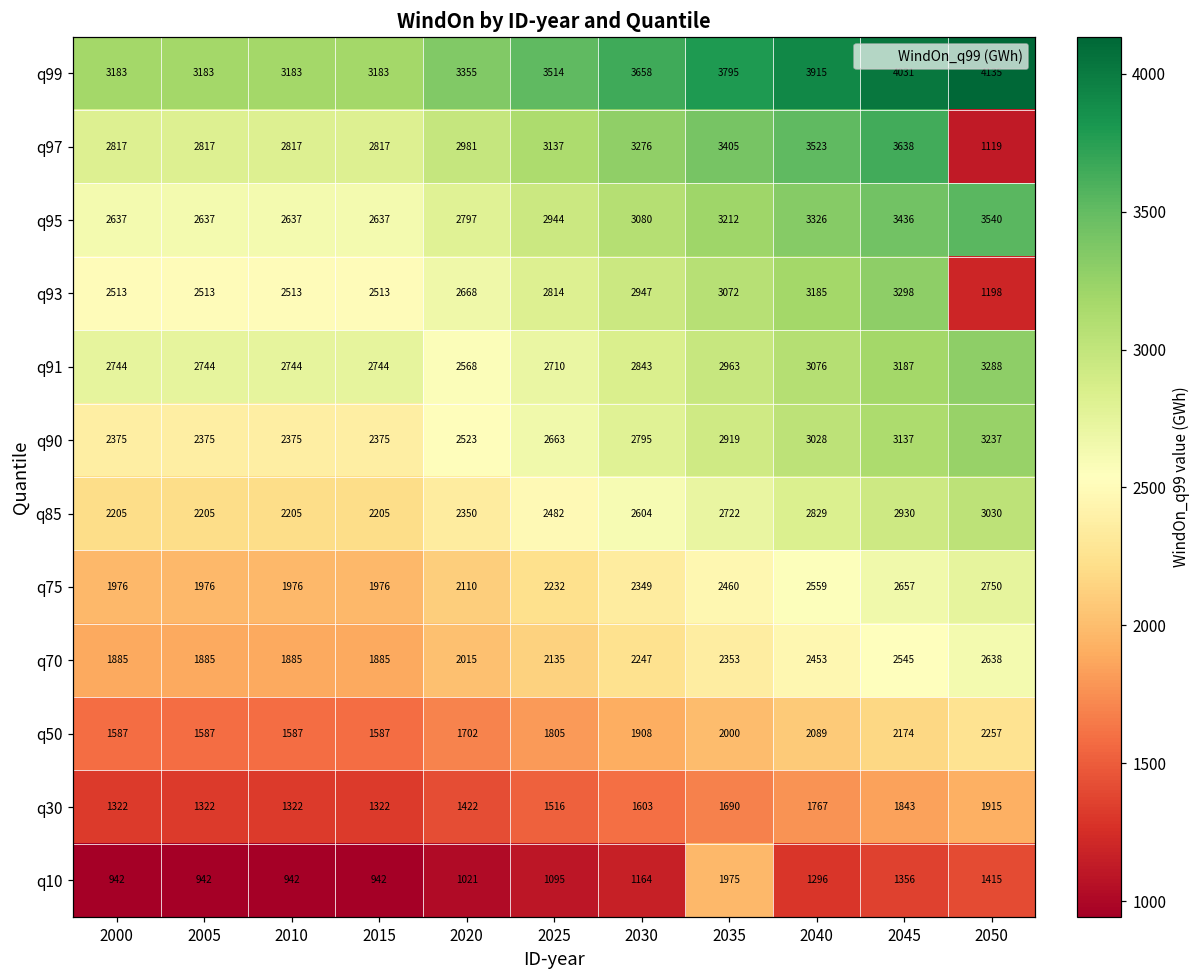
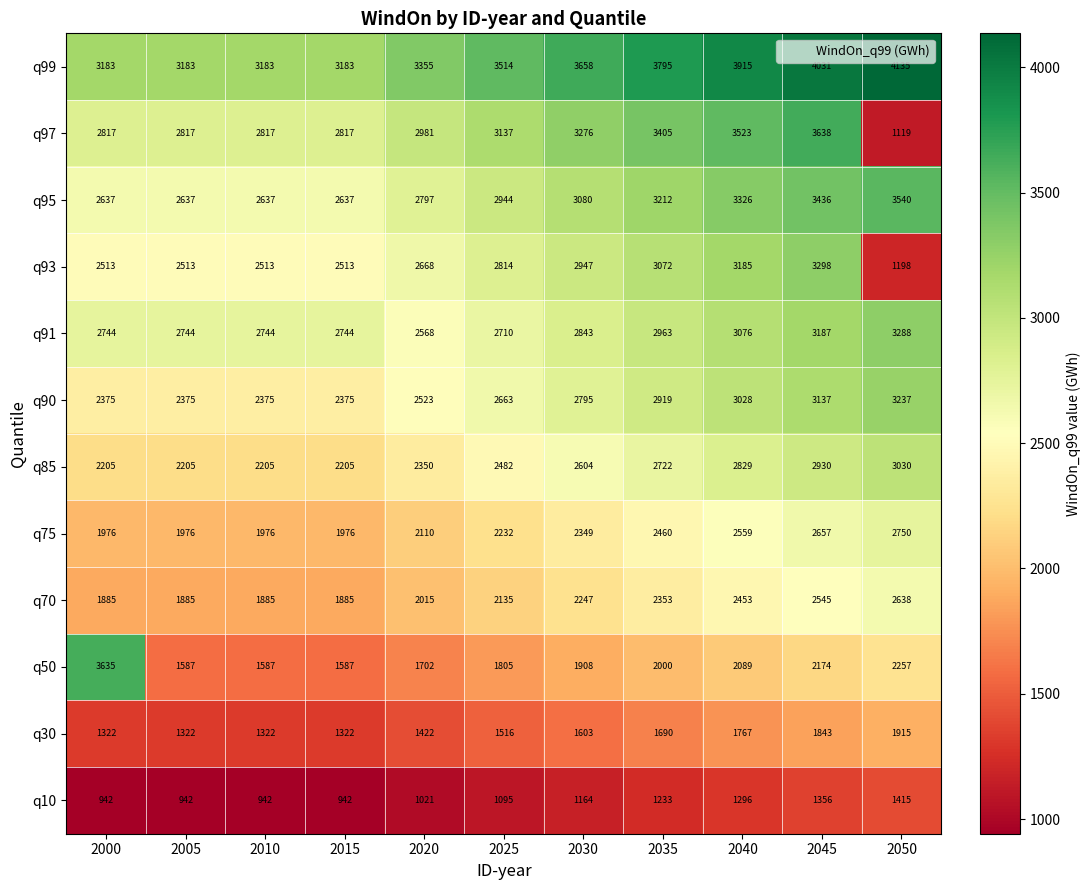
  {
    "q99": {
      "2000": 3183,
      "2005": 3183,
      "2010": 3183,
      "2015": 3183,
      "2020": 3355,
      "2025": 3514,
      "2030": 3658,
      "2035": 3795,
      "2040": 3915
    },
    "q97": {
      "2000": 2817,
      "2005": 2817,
      "2010": 2817,
      "2015": 2817,
      "2020": 2981,
      "2025": 3137,
      "2030": 3276,
      "2035": 3405,
      "2040": 3523,
      "2045": 3638,
      "2050": 1119
    },
    "q95": {
      "2000": 2637,
      "2005": 2637,
      "2010": 2637,
      "2015": 2637,
      "2020": 2797,
      "2025": 2944,
      "2030": 3080,
      "2035": 3212,
      "2040": 3326,
      "2045": 3436,
      "2050": 3540
    },
    "q93": {
      "2000": 2513,
      "2005": 2513,
      "2010": 2513,
      "2015": 2513,
      "2020": 2668,
      "2025": 2814,
      "2030": 2947,
      "2035": 3072,
      "2040": 3185,
      "2045": 3298,
      "2050": 1198
    },
    "q91": {
      "2000": 2744,
      "2005": 2744,
      "2010": 2744,
      "2015": 2744,
      "2020": 2568,
      "2025": 2710,
      "2030": 2843,
      "2035": 2963,
      "2040": 3076,
      "2045": 3187,
      "2050": 3288
    },
    "q90": {
      "2000": 2375,
      "2005": 2375,
      "2010": 2375,
      "2015": 2375,
      "2020": 2523,
      "2025": 2663,
      "2030": 2795,
      "2035": 2919,
      "2040": 3028,
      "2045": 3137,
      "2050": 3237
    },
    "q85": {
      "2000": 2205,
      "2005": 2205,
      "2010": 2205,
      "2015": 2205,
      "2020": 2350,
      "2025": 2482,
      "2030": 2604,
      "2035": 2722,
      "2040": 2829,
      "2045": 2930,
      "2050": 3030
    },
    "q75": {
      "2000": 1976,
      "2005": 1976,
      "2010": 1976,
      "2015": 1976,
      "2020": 2110,
      "2025": 2232,
      "2030": 2349,
      "2035": 2460,
      "2040": 2559,
      "2045": 2657,
      "2050": 2750
    },
    "q70": {
      "2000": 1885,
      "2005": 1885,
      "2010": 1885,
      "2015": 1885,
      "2020": 2015,
      "2025": 2135,
      "2030": 2247,
      "2035": 2353,
      "2040": 2453,
      "2045": 2545,
      "2050": 2638
    },
    "q50": {
-     "2000": 1587,
+     "2000": 3635,
      "2005": 1587,
      "2010": 1587,
      "2015": 1587,
      "2020": 1702,
      "2025": 1805,
      "2030": 1908,
      "2035": 2000,
      "2040": 2089,
      "2045": 2174,
      "2050": 2257
    },
    "q30": {
      "2000": 1322,
      "2005": 1322,
      "2010": 1322,
      "2015": 1322,
      "2020": 1422,
      "2025": 1516,
      "2030": 1603,
      "2035": 1690,
      "2040": 1767,
      "2045": 1843,
      "2050": 1915
    },
    "q10": {
      "2000": 942,
      "2005": 942,
      "2010": 942,
      "2015": 942,
      "2020": 1021,
      "2025": 1095,
      "2030": 1164,
-     "2035": 1975,
+     "2035": 1233,
      "2040": 1296,
      "2045": 1356,
      "2050": 1415
    }
  }
